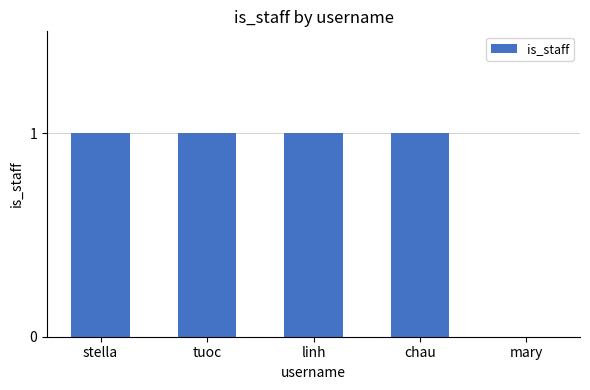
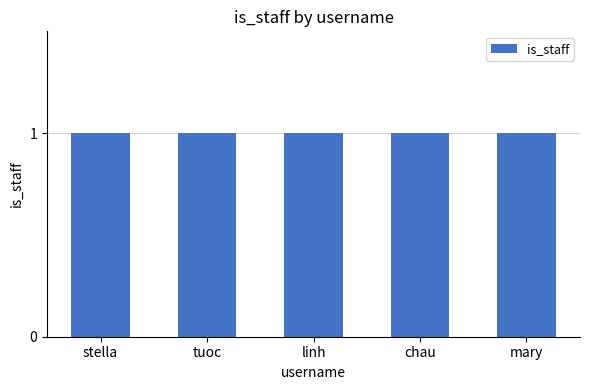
  {
    "stella": 1,
    "tuoc": 1,
    "linh": 1,
    "chau": 1,
-   "mary": 0
+   "mary": 1
  }
